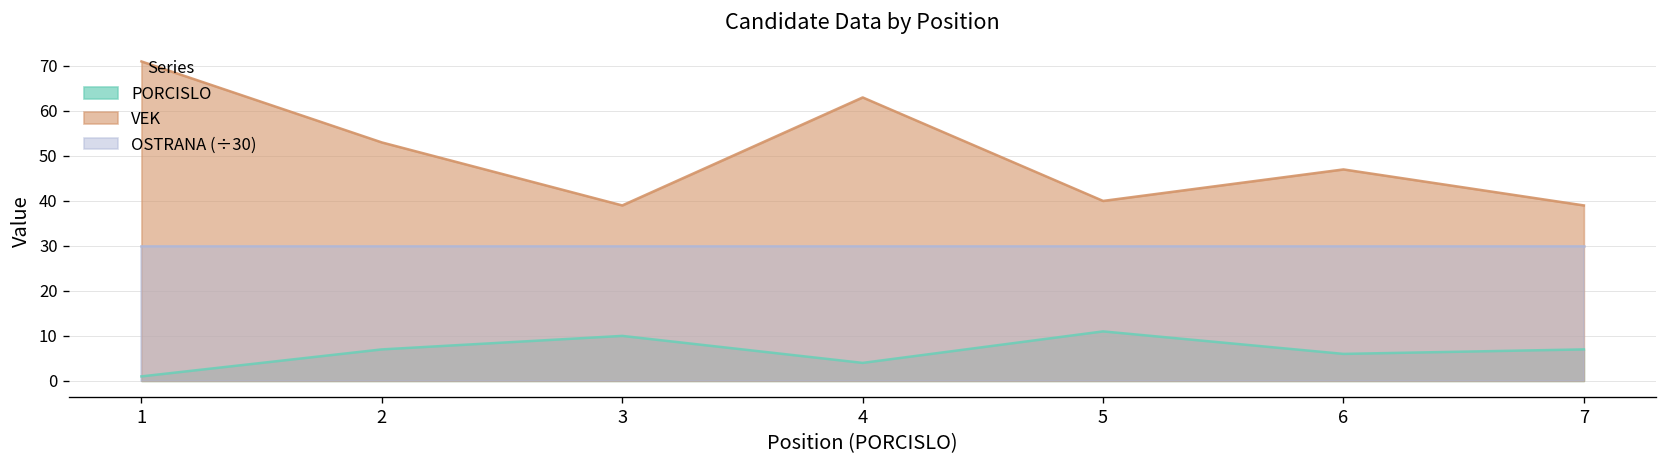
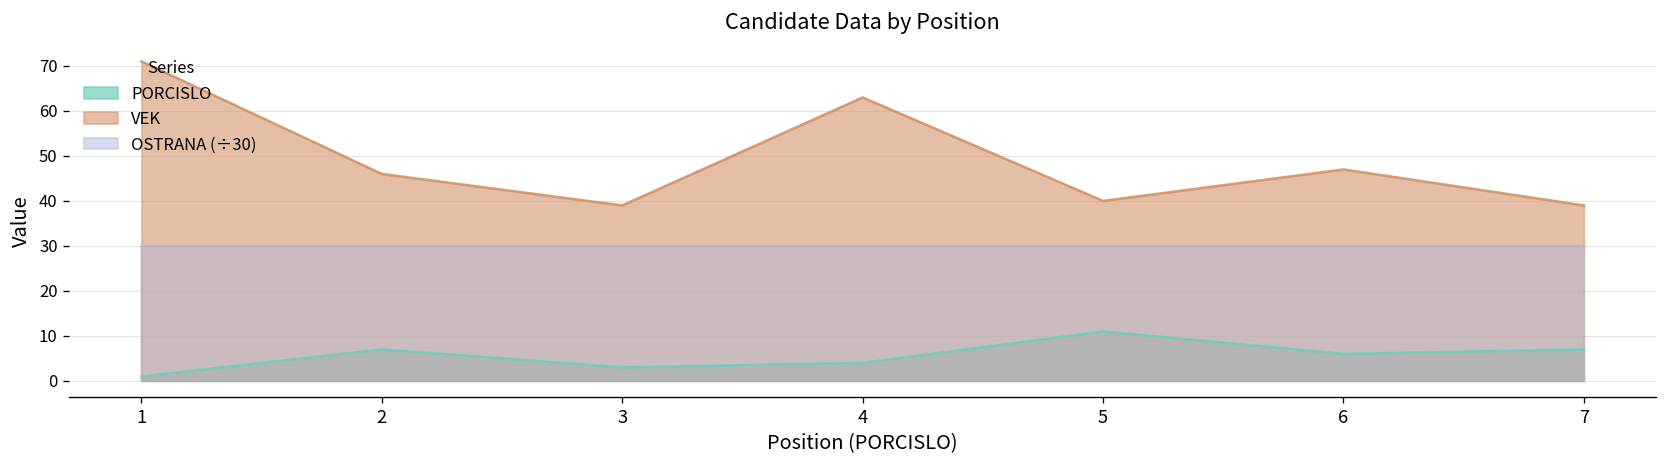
  {
    "PORCISLO": {
      "1": 1,
      "2": 7,
-     "3": 10,
+     "3": 3,
      "4": 4,
      "5": 11,
      "6": 6,
      "7": 7
    },
    "VEK": {
      "1": 71,
-     "2": 53,
+     "2": 46,
      "3": 39,
      "4": 63,
      "5": 40,
      "6": 47,
      "7": 39
    },
    "OSTRANA (÷30)": {
      "1": 30,
      "2": 30,
      "3": 30,
      "4": 30,
      "5": 30,
      "6": 30,
      "7": 30
    }
  }
